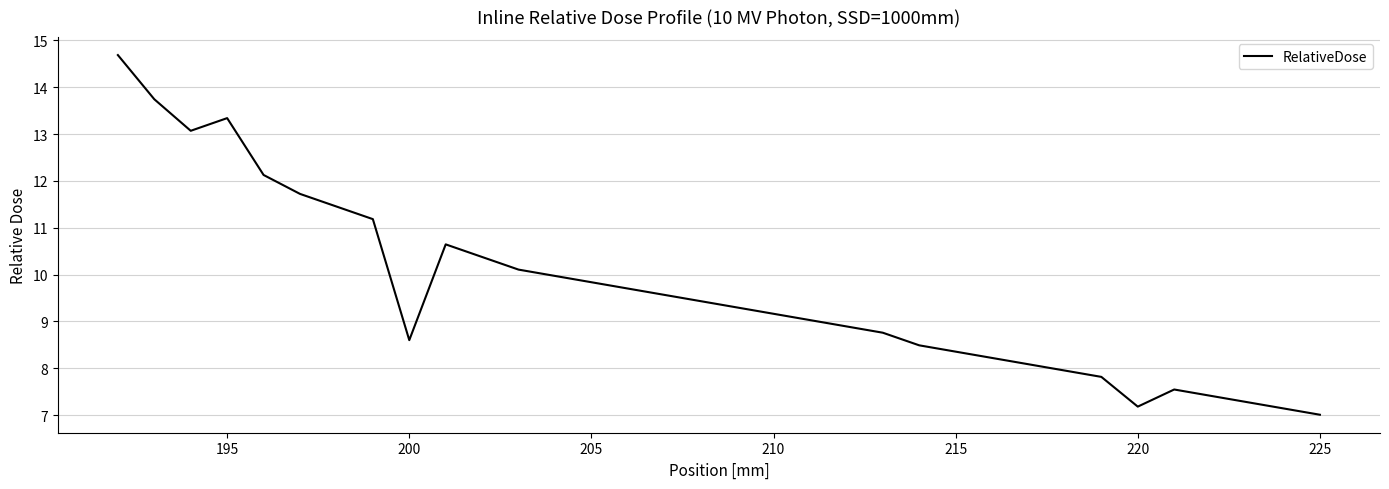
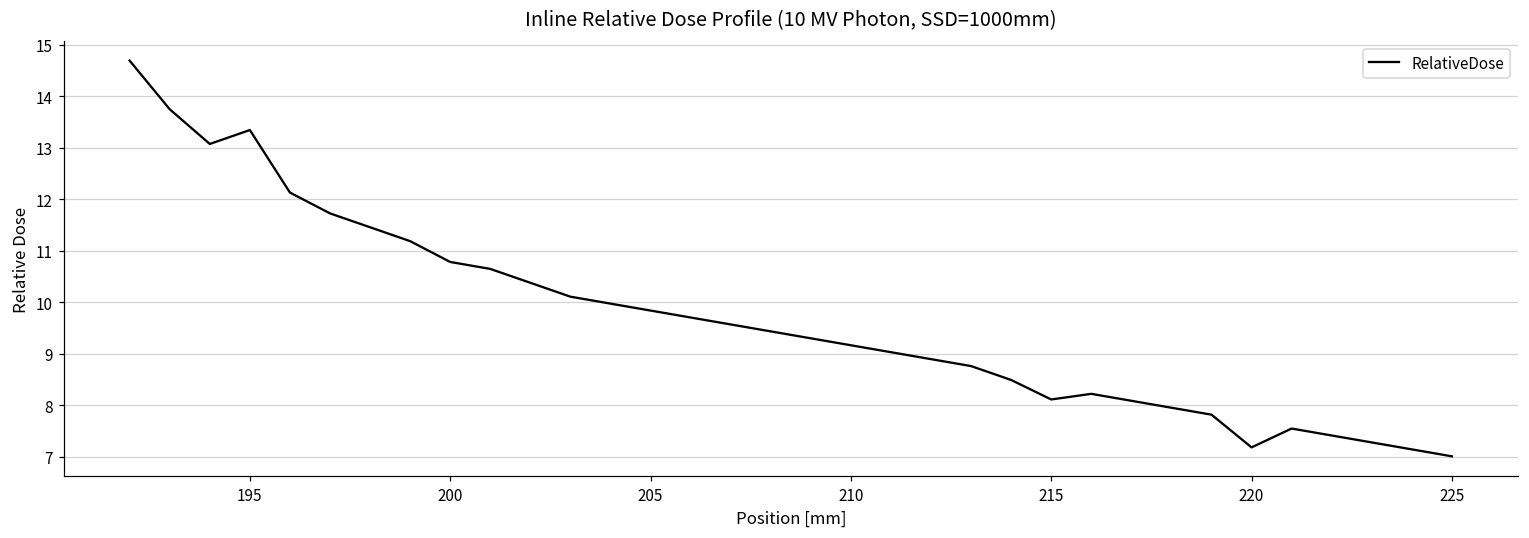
  {
    "195": 13.3,
-   "200": 8.6,
+   "200": 10.8,
    "205": 9.8,
    "210": 9.2,
-   "215": 8.4,
+   "215": 8.1,
    "220": 7.2,
    "225": 7.0
  }
